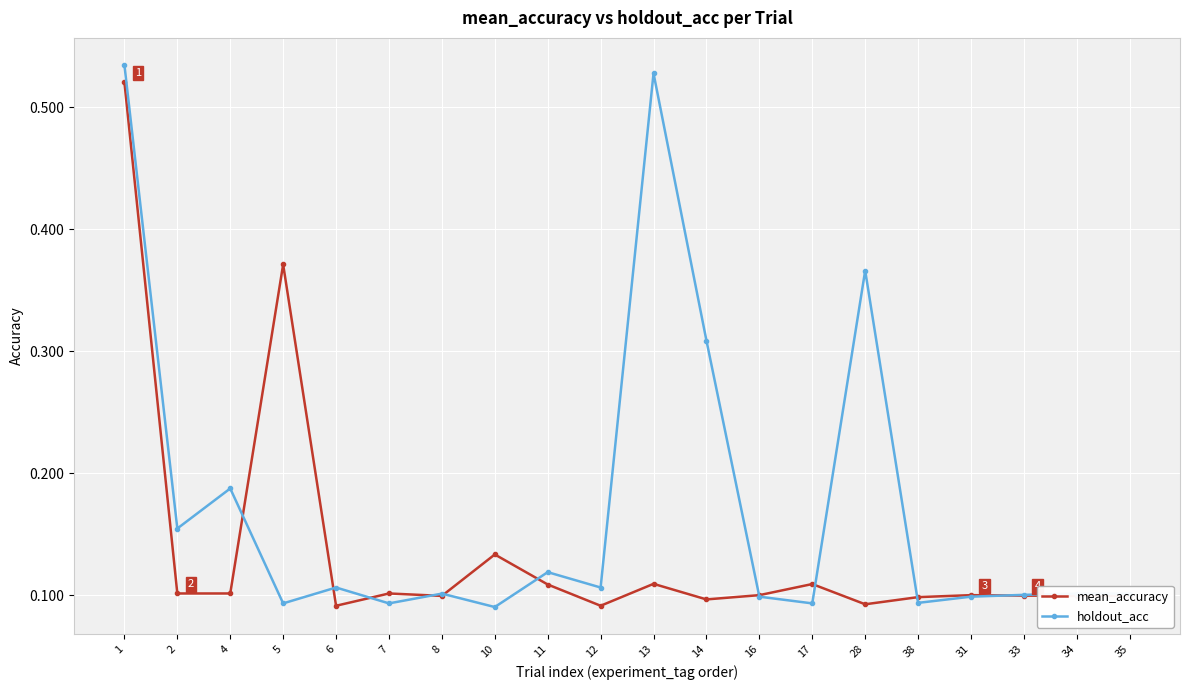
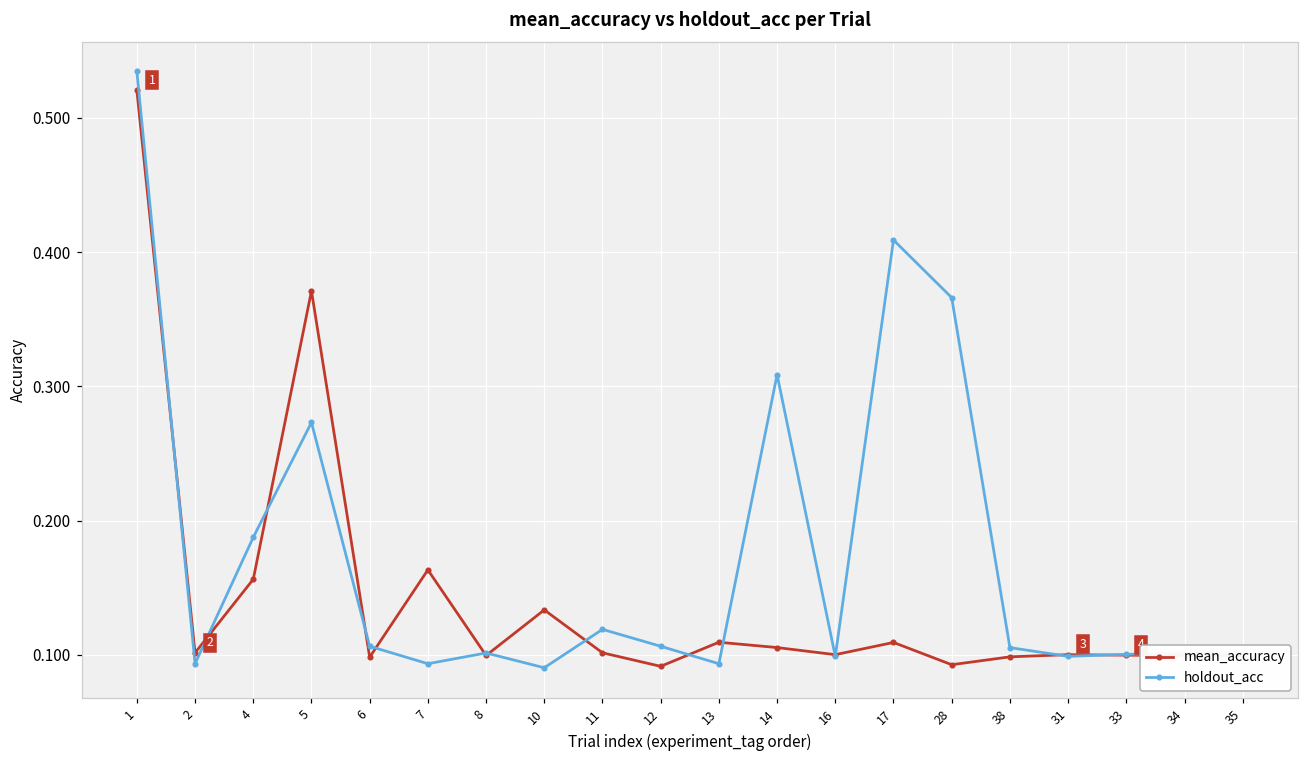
  {
    "mean_accuracy": {
-     "4": 0.102,
+     "4": 0.156,
      "5": 0.371,
-     "6": 0.092,
-     "7": 0.102,
+     "6": 0.098,
+     "7": 0.163,
      "10": 0.134,
-     "11": 0.109,
+     "11": 0.102,
      "12": 0.092,
      "13": 0.110,
-     "14": 0.097,
+     "14": 0.106,
      "17": 0.109,
      "28": 0.093,
      "38": 0.099
    },
    "holdout_acc": {
-     "2": 0.155,
+     "2": 0.094,
      "4": 0.188,
-     "5": 0.094,
+     "5": 0.273,
      "6": 0.106,
      "7": 0.094,
      "10": 0.090,
      "11": 0.119,
      "12": 0.106,
-     "13": 0.528,
+     "13": 0.094,
      "14": 0.309,
-     "17": 0.094,
+     "17": 0.409,
      "28": 0.366,
-     "38": 0.094
+     "38": 0.105
    }
  }
